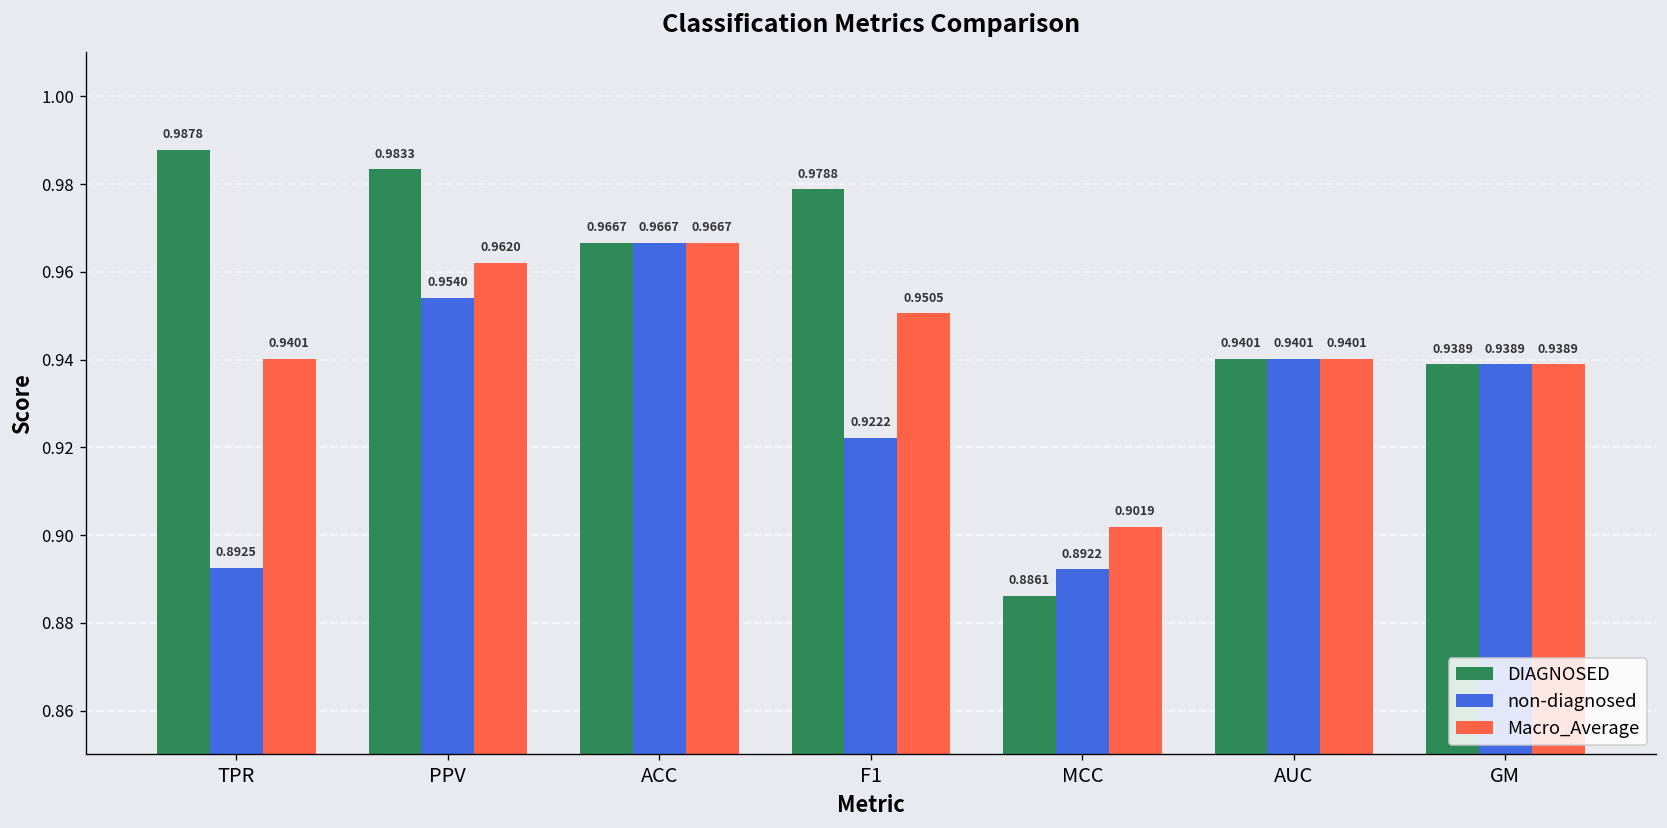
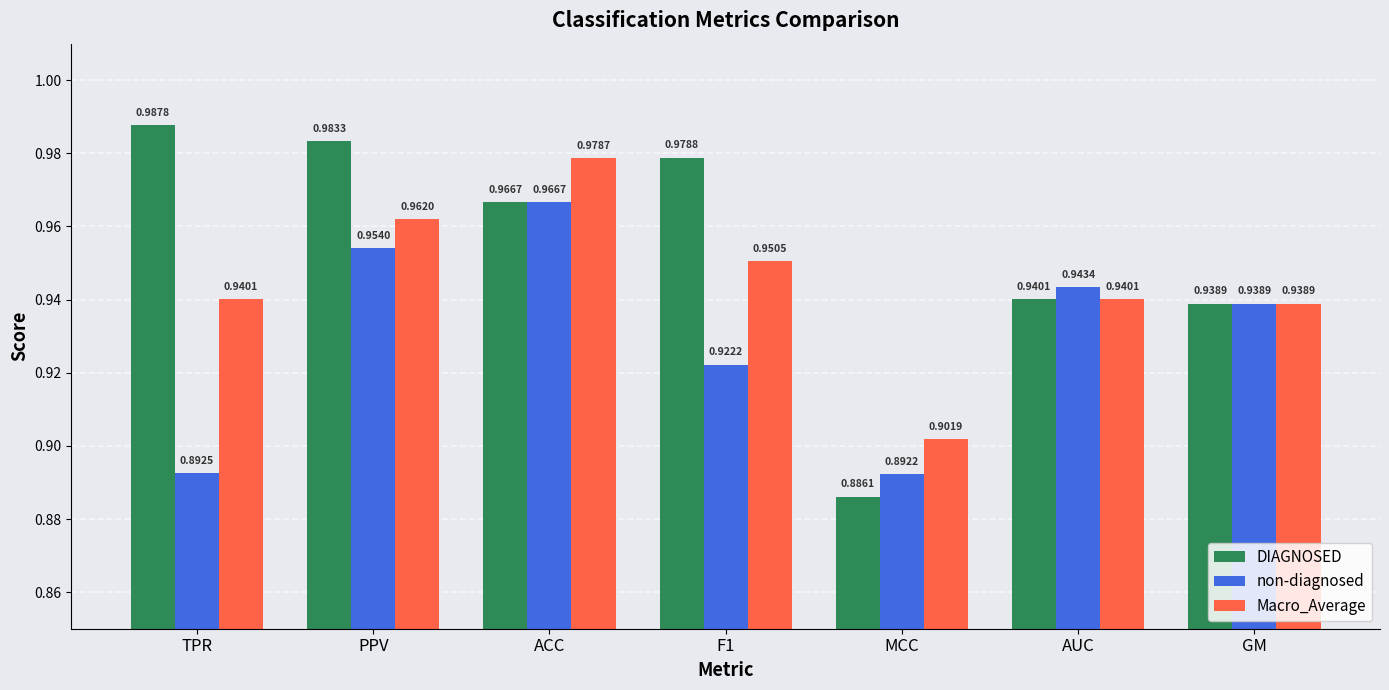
  {
    "DIAGNOSED": {
      "TPR": 0.9878,
      "PPV": 0.9833,
      "ACC": 0.9667,
      "F1": 0.9788,
      "MCC": 0.8861,
      "AUC": 0.9401,
      "GM": 0.9389
    },
    "non-diagnosed": {
      "TPR": 0.8925,
      "PPV": 0.9540,
      "ACC": 0.9667,
      "F1": 0.9222,
      "MCC": 0.8922,
-     "AUC": 0.9401,
+     "AUC": 0.9434,
      "GM": 0.9389
    },
    "Macro_Average": {
      "TPR": 0.9401,
      "PPV": 0.9620,
-     "ACC": 0.9667,
+     "ACC": 0.9787,
      "F1": 0.9505,
      "MCC": 0.9019,
      "AUC": 0.9401,
      "GM": 0.9389
    }
  }
